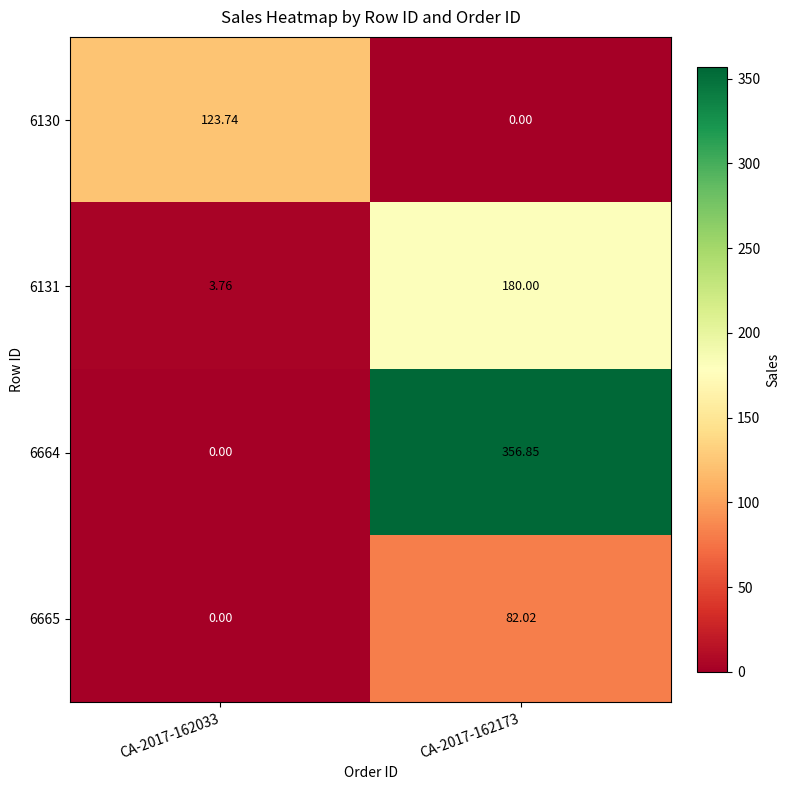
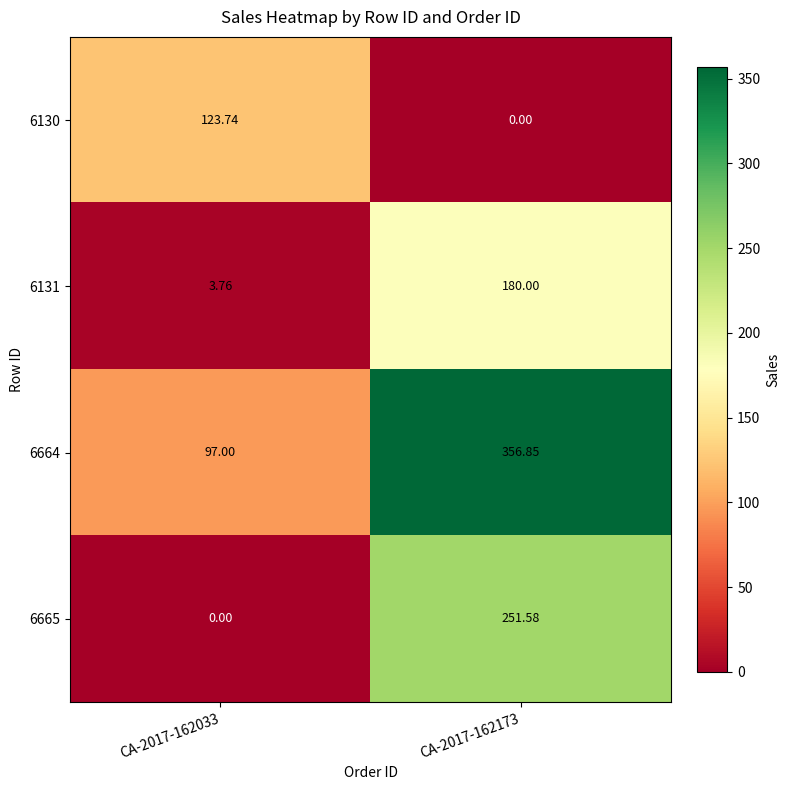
  {
    "6130": {
      "CA-2017-162033": 123.74,
      "CA-2017-162173": 0.00
    },
    "6131": {
      "CA-2017-162033": 3.76,
      "CA-2017-162173": 180.00
    },
    "6664": {
-     "CA-2017-162033": 0.00,
+     "CA-2017-162033": 97.00,
      "CA-2017-162173": 356.85
    },
    "6665": {
      "CA-2017-162033": 0.00,
-     "CA-2017-162173": 82.02
+     "CA-2017-162173": 251.58
    }
  }
